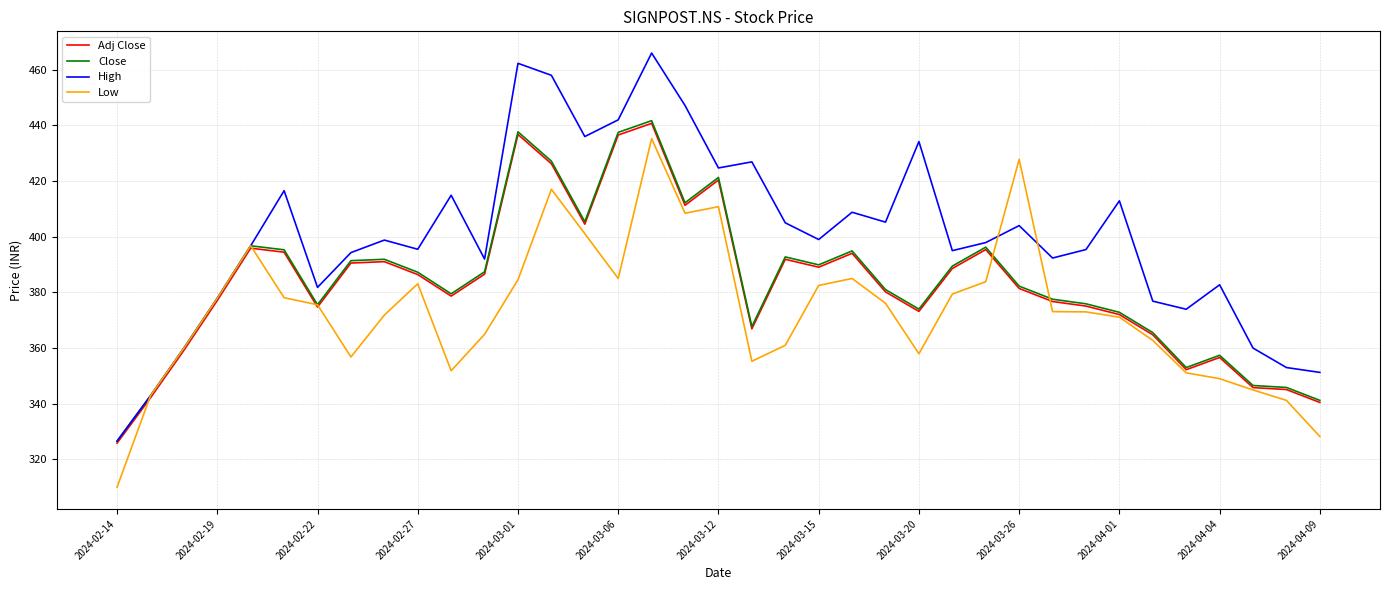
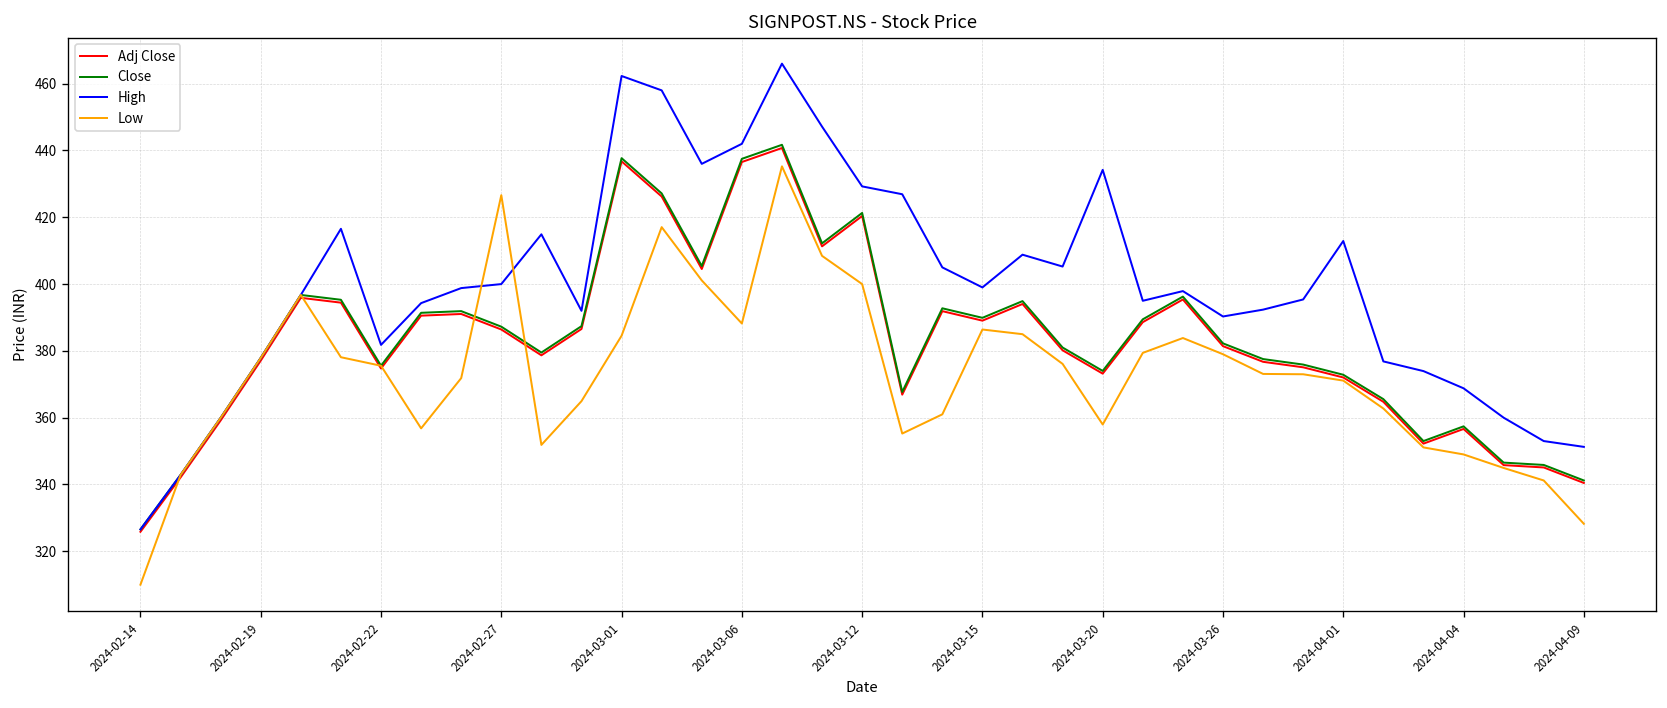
  {
    "Adj Close": {
      "2024-03-01": 437,
      "2024-03-06": 437
    },
    "Close": {
      "2024-03-01": 438,
      "2024-03-06": 438
    },
    "High": {
      "2024-02-22": 382,
-     "2024-02-27": 396,
+     "2024-02-27": 400,
      "2024-03-01": 462,
      "2024-03-06": 442,
-     "2024-03-12": 425,
+     "2024-03-12": 429,
      "2024-03-15": 399,
      "2024-03-20": 434,
-     "2024-03-26": 404,
+     "2024-03-26": 390,
      "2024-04-01": 413,
-     "2024-04-04": 383,
+     "2024-04-04": 369,
      "2024-04-09": 351
    },
    "Low": {
      "2024-02-14": 310,
-     "2024-02-27": 383,
+     "2024-02-27": 427,
      "2024-03-01": 385,
-     "2024-03-06": 385,
-     "2024-03-12": 411,
-     "2024-03-15": 383,
+     "2024-03-06": 388,
+     "2024-03-12": 400,
+     "2024-03-15": 386,
      "2024-03-20": 358,
-     "2024-03-26": 428,
+     "2024-03-26": 379,
      "2024-04-01": 371,
      "2024-04-04": 349,
      "2024-04-09": 328
    }
  }
